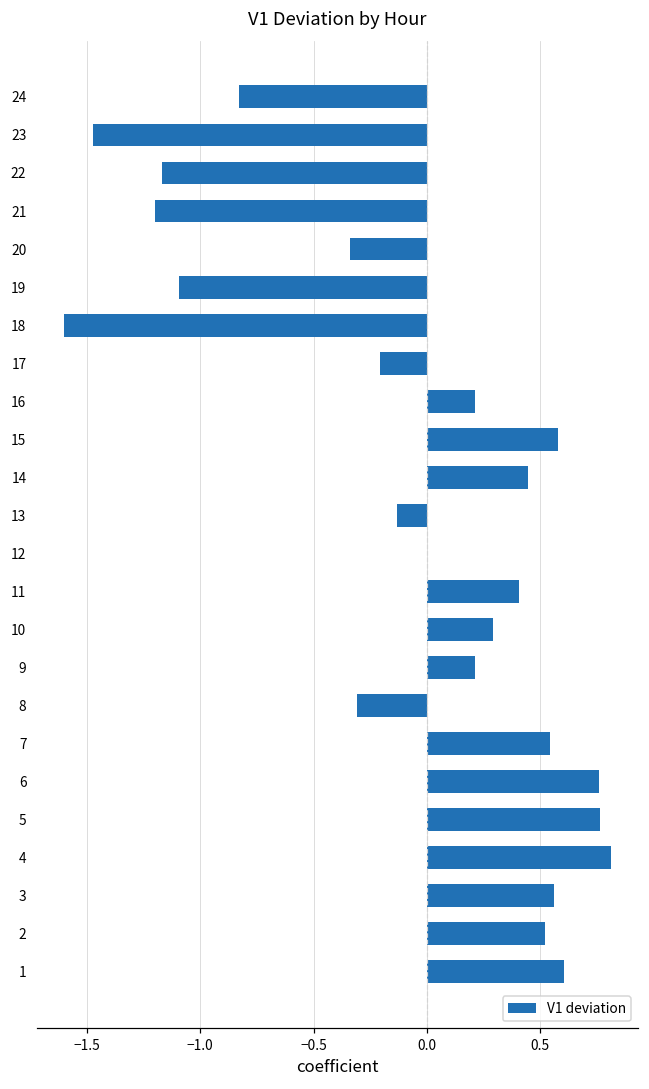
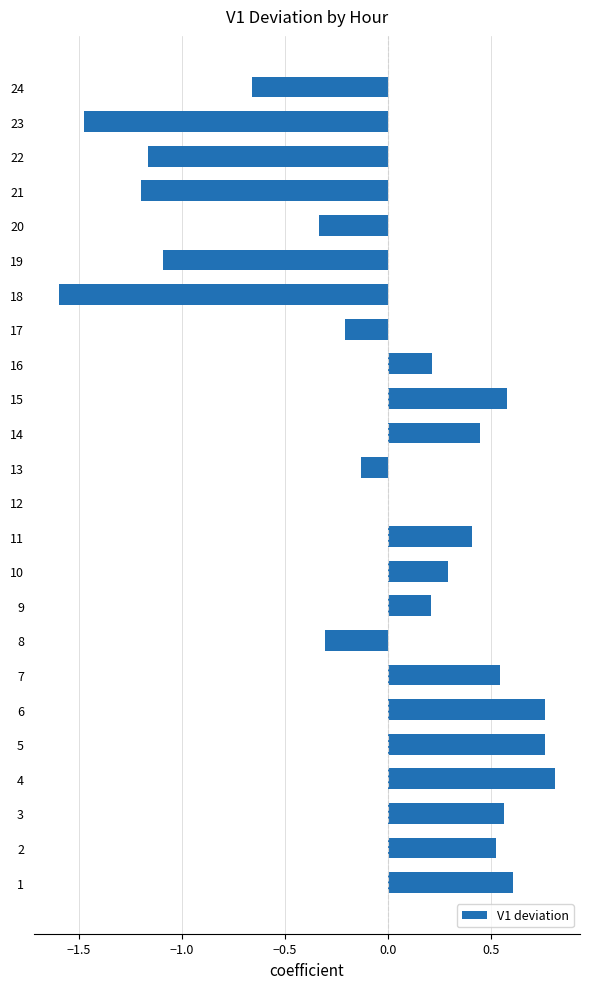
  {
-   "24": -0.83,
+   "24": -0.66,
    "23": -1.47,
    "22": -1.17,
    "21": -1.20,
    "20": -0.34,
    "19": -1.09,
    "18": -1.60,
    "17": -0.21,
    "16": 0.21,
    "15": 0.58,
    "14": 0.45,
    "13": -0.13,
    "12": 0.00,
    "11": 0.41,
    "10": 0.29,
    "9": 0.21,
    "8": -0.31,
    "7": 0.54,
    "6": 0.76,
    "5": 0.76,
    "4": 0.81,
    "3": 0.56,
    "2": 0.52,
    "1": 0.61
  }
